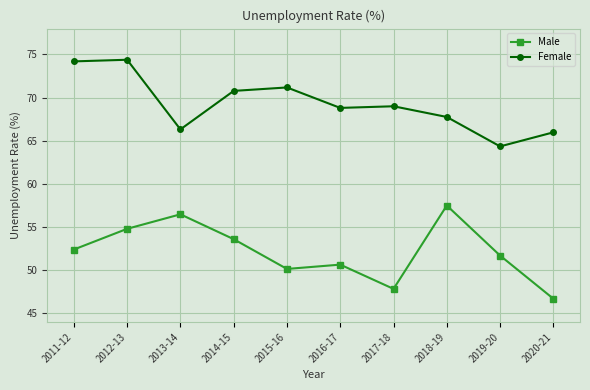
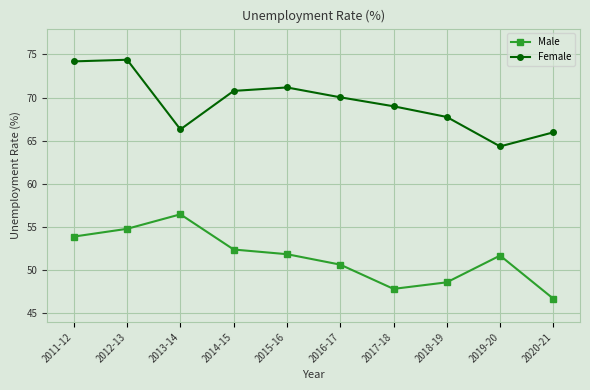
  {
    "Male": {
-     "2011-12": 52,
+     "2011-12": 54,
      "2012-13": 55,
      "2013-14": 56,
-     "2014-15": 54,
-     "2015-16": 50,
+     "2014-15": 52,
+     "2015-16": 52,
      "2016-17": 51,
      "2017-18": 48,
-     "2018-19": 58,
+     "2018-19": 49,
      "2019-20": 52,
      "2020-21": 47
    },
    "Female": {
      "2011-12": 74,
      "2012-13": 74,
      "2013-14": 66,
      "2014-15": 71,
      "2015-16": 71,
-     "2016-17": 69,
+     "2016-17": 70,
      "2017-18": 69,
      "2018-19": 68,
      "2019-20": 64,
      "2020-21": 66
    }
  }
